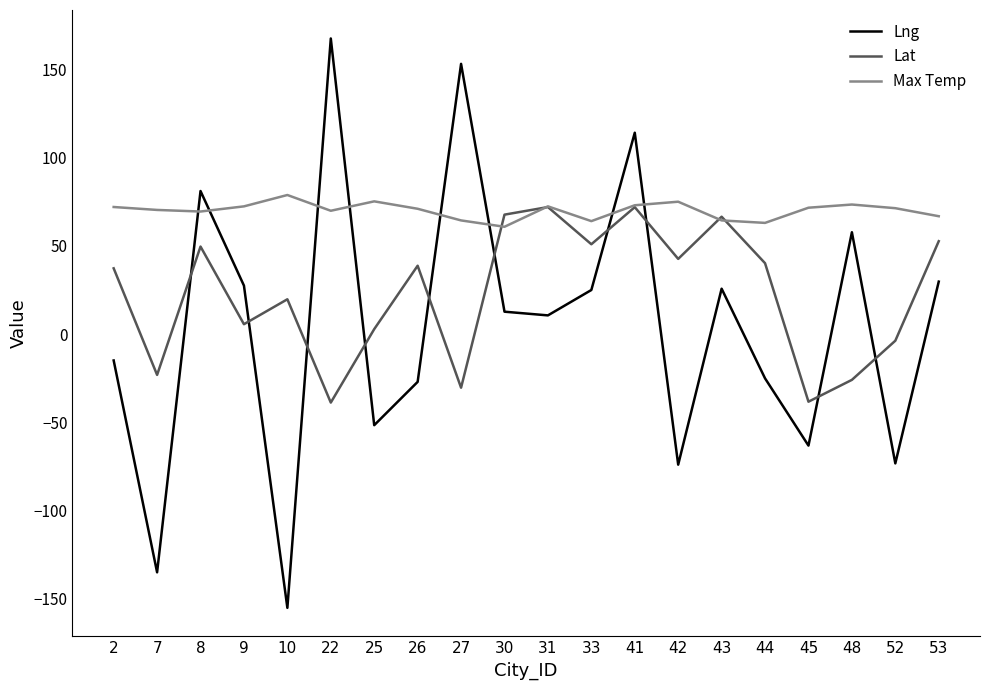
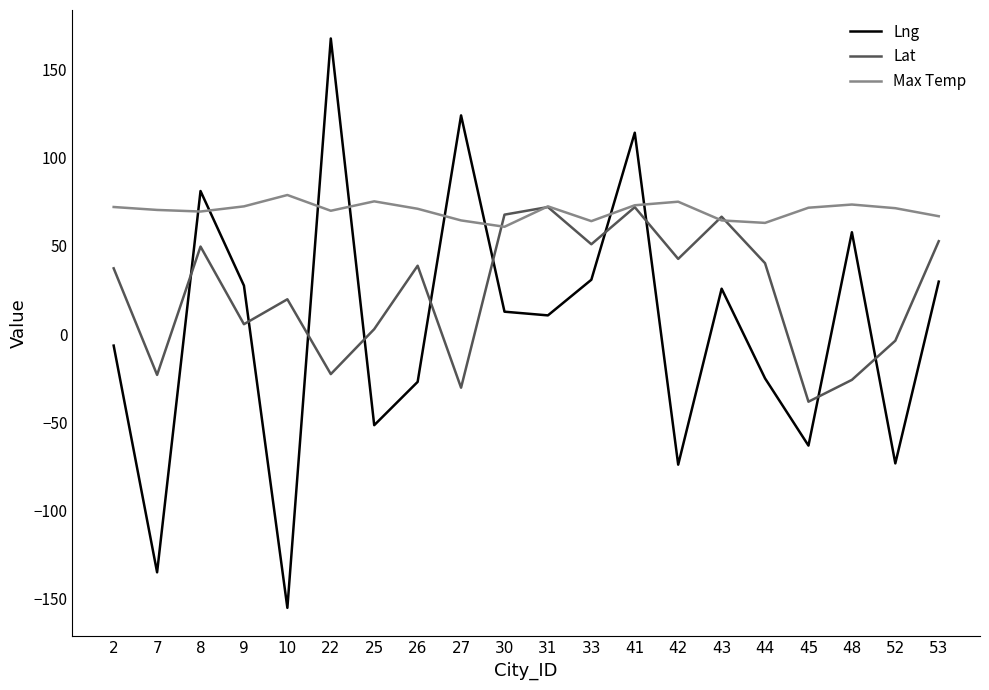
  {
    "Lng": {
-     "2": -15,
+     "2": -7,
      "7": -135,
      "8": 81,
      "9": 27,
      "10": -155,
      "22": 167,
      "25": -52,
      "26": -27,
-     "27": 153,
+     "27": 124,
      "30": 13,
      "31": 11,
-     "33": 25,
+     "33": 31,
      "41": 114,
      "42": -74,
      "43": 26,
      "44": -25,
      "45": -63,
      "48": 58,
      "52": -73,
      "53": 30
    },
    "Lat": {
      "2": 37,
      "7": -23,
      "8": 50,
      "9": 6,
      "10": 20,
-     "22": -39,
+     "22": -23,
      "25": 3,
      "26": 39,
      "27": -30,
      "30": 68,
      "33": 51,
      "42": 43,
      "43": 67,
      "44": 40,
      "45": -38,
      "48": -26,
      "52": -4,
      "53": 53
    },
    "Max Temp": {
      "2": 72,
      "7": 70,
      "8": 69,
      "9": 72,
      "10": 79,
      "22": 70,
      "25": 75,
      "26": 71,
      "27": 64,
      "30": 61,
      "33": 64,
      "42": 75,
      "43": 64,
      "44": 63,
      "45": 72,
      "48": 73,
      "52": 71,
      "53": 67
    }
  }
